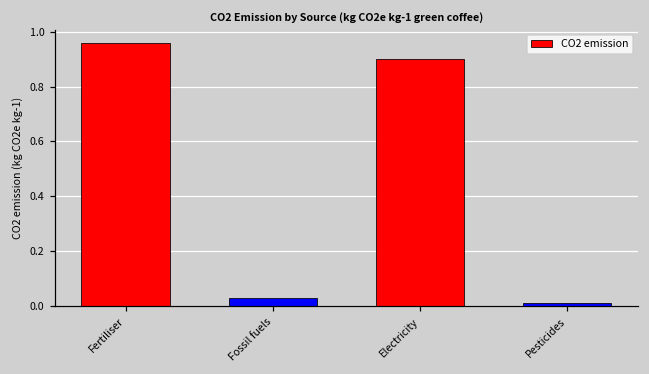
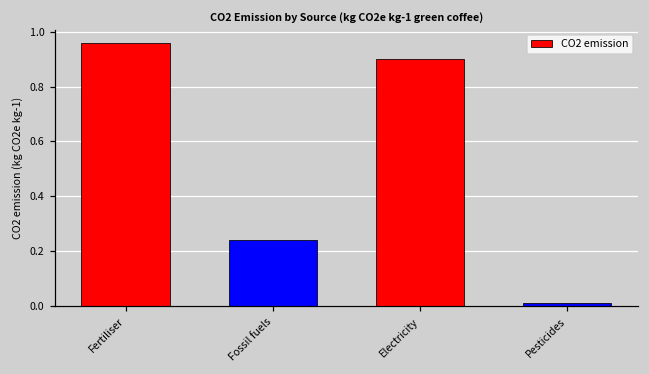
  {
    "Fertiliser": 0.96,
-   "Fossil fuels": 0.03,
+   "Fossil fuels": 0.24,
    "Electricity": 0.90
  }
